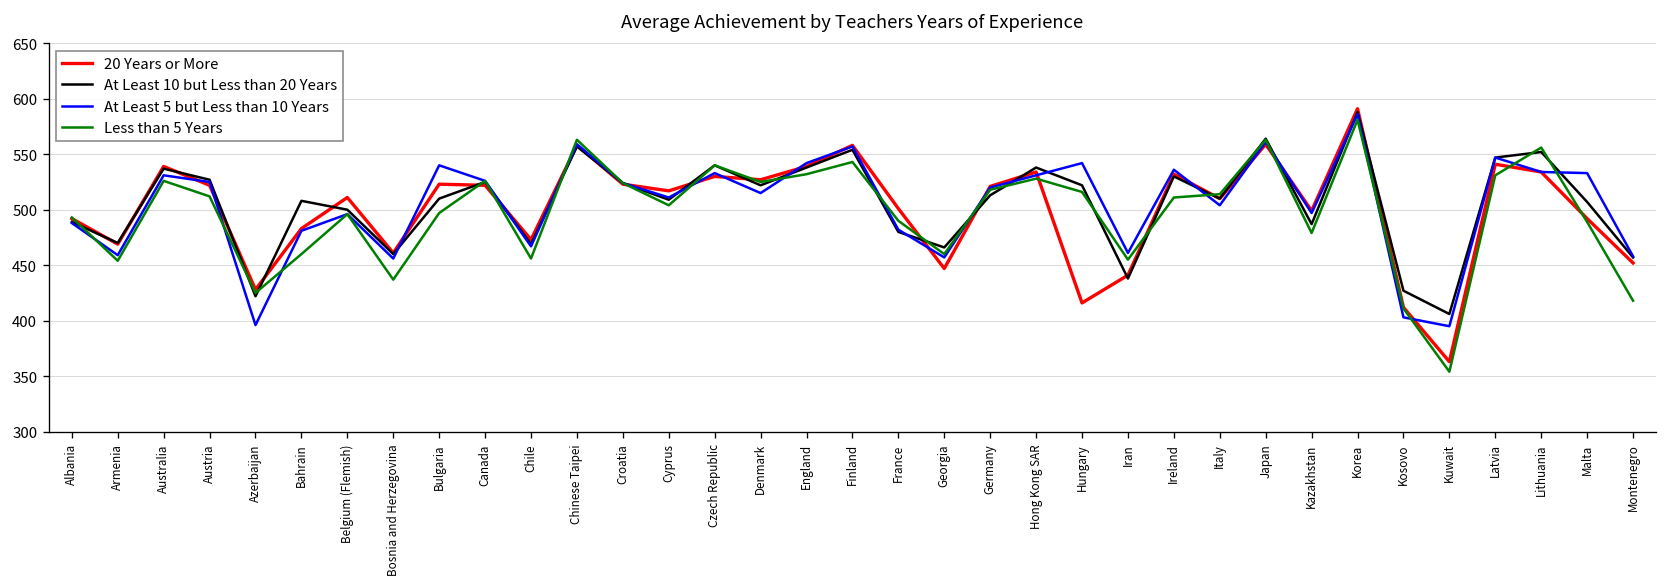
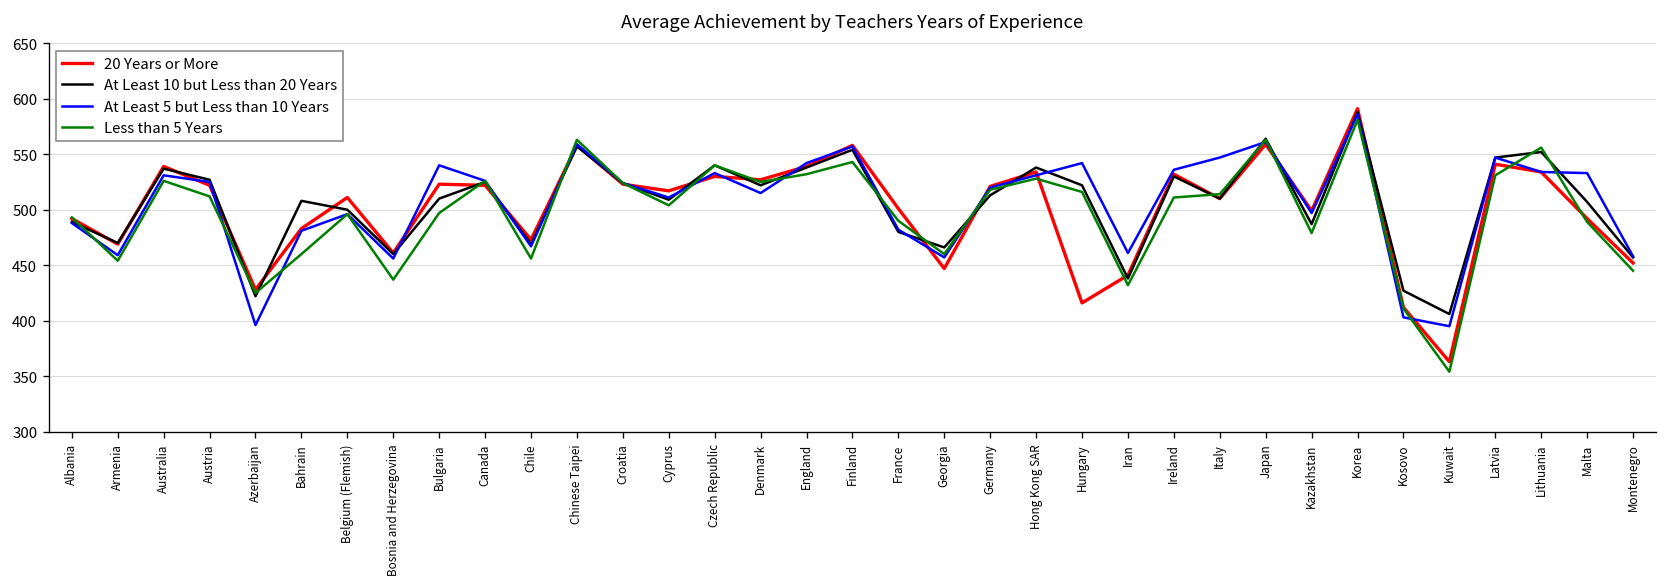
  {
    "20 Years or More": {
      "Austria": 520,
      "Azerbaijan": 430,
      "Belgium (Flemish)": 510,
      "Bulgaria": 520,
      "Canada": 520,
      "Chile": 470,
      "Cyprus": 520,
      "Czech Republic": 530,
      "France": 500,
      "Georgia": 450,
      "Hong Kong SAR": 530,
      "Hungary": 420,
      "Iran": 440,
      "Korea": 590,
      "Kuwait": 360,
      "Latvia": 540,
      "Malta": 490,
      "Montenegro": 450
    },
    "At Least 10 but Less than 20 Years": {
      "Azerbaijan": 420,
      "Bahrain": 510,
      "Belgium (Flemish)": 500,
      "Bulgaria": 510,
      "Denmark": 520,
      "Finland": 550,
      "Georgia": 470,
      "Germany": 510,
      "Hong Kong SAR": 540,
      "Hungary": 520,
      "Iran": 440,
      "Kazakhstan": 490,
      "Kosovo": 430,
      "Kuwait": 410,
      "Lithuania": 550,
      "Malta": 510
    },
    "At Least 5 but Less than 10 Years": {
      "Armenia": 460,
      "Australia": 530,
      "Azerbaijan": 400,
      "Bosnia and Herzegovina": 460,
      "Bulgaria": 540,
      "Czech Republic": 530,
      "Denmark": 520,
      "England": 540,
      "Georgia": 460,
      "Hong Kong SAR": 530,
      "Hungary": 540,
      "Iran": 460,
      "Ireland": 540,
-     "Italy": 500,
+     "Italy": 550,
      "Kosovo": 400,
      "Kuwait": 400,
      "Malta": 530
    },
    "Less than 5 Years": {
      "Armenia": 450,
      "Australia": 530,
      "Austria": 510,
      "Azerbaijan": 430,
      "Bahrain": 460,
      "Bosnia and Herzegovina": 440,
      "Bulgaria": 500,
      "Chile": 460,
      "Chinese Taipei": 560,
      "Cyprus": 500,
      "England": 530,
      "Finland": 540,
      "France": 490,
      "Georgia": 460,
      "Hong Kong SAR": 530,
      "Hungary": 520,
-     "Iran": 460,
+     "Iran": 430,
      "Ireland": 510,
      "Italy": 510,
      "Kazakhstan": 480,
      "Korea": 580,
      "Kuwait": 350,
      "Latvia": 530,
      "Lithuania": 560,
      "Malta": 490,
-     "Montenegro": 420
+     "Montenegro": 450
    }
  }
